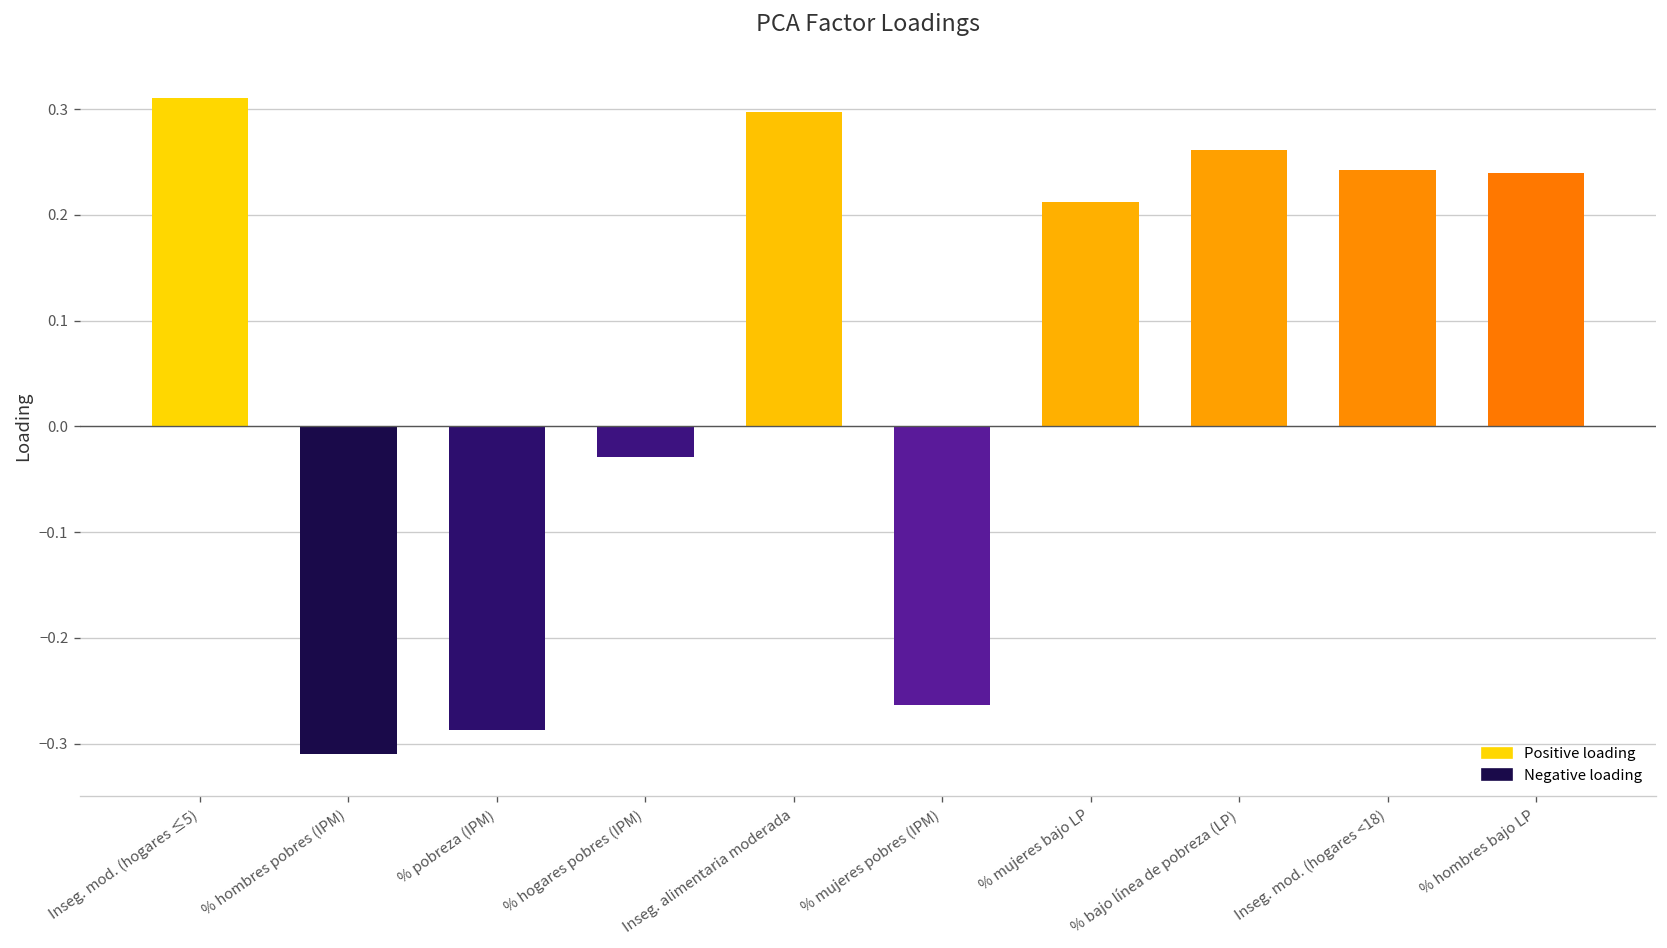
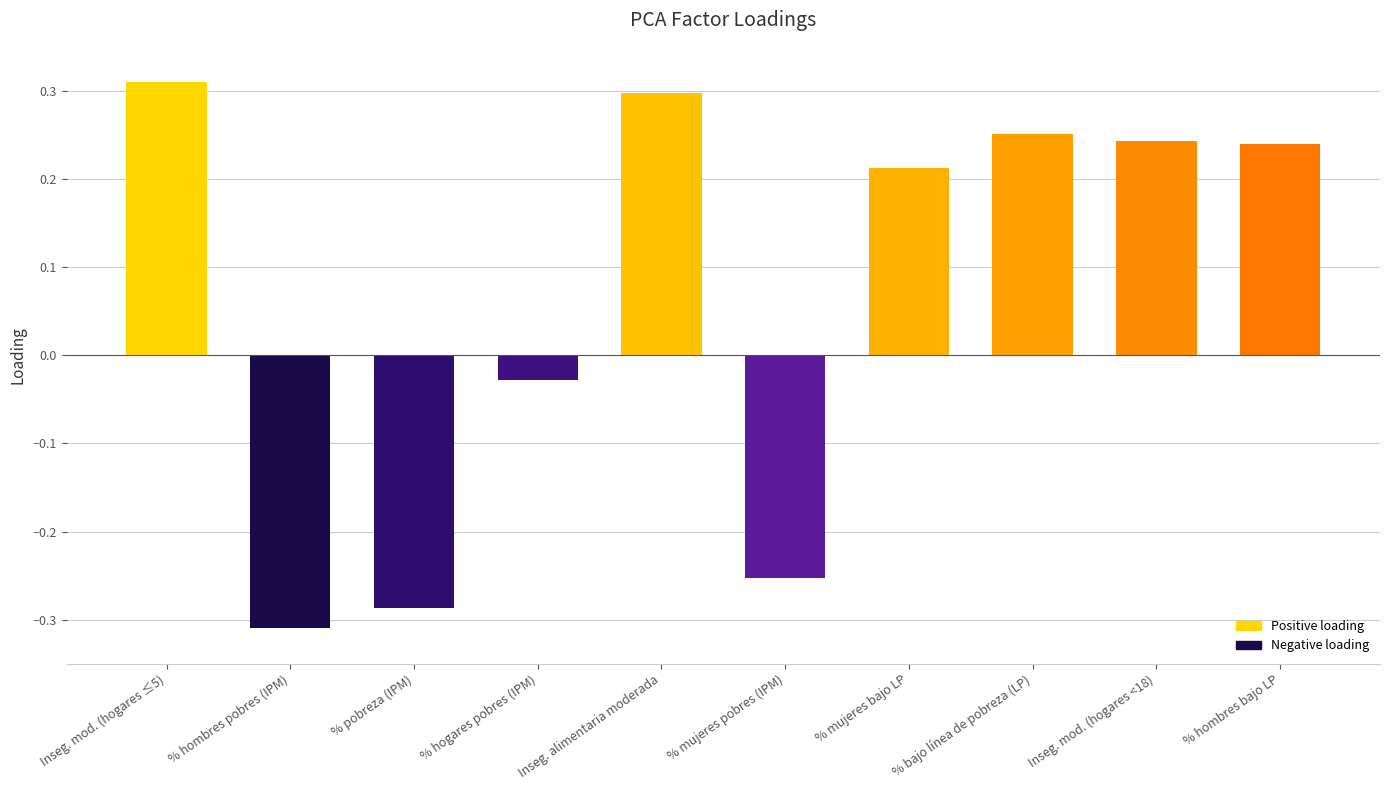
  {
    "Inseg. mod. (hogares ≤5)": 0.31,
    "% hombres pobres (IPM)": -0.31,
    "% pobreza (IPM)": -0.29,
    "% hogares pobres (IPM)": -0.03,
    "Inseg. alimentaria moderada": 0.30,
-   "% mujeres pobres (IPM)": -0.26,
+   "% mujeres pobres (IPM)": -0.25,
    "% mujeres bajo LP": 0.21,
-   "% bajo línea de pobreza (LP)": 0.26,
+   "% bajo línea de pobreza (LP)": 0.25,
    "Inseg. mod. (hogares <18)": 0.24,
    "% hombres bajo LP": 0.24
  }
